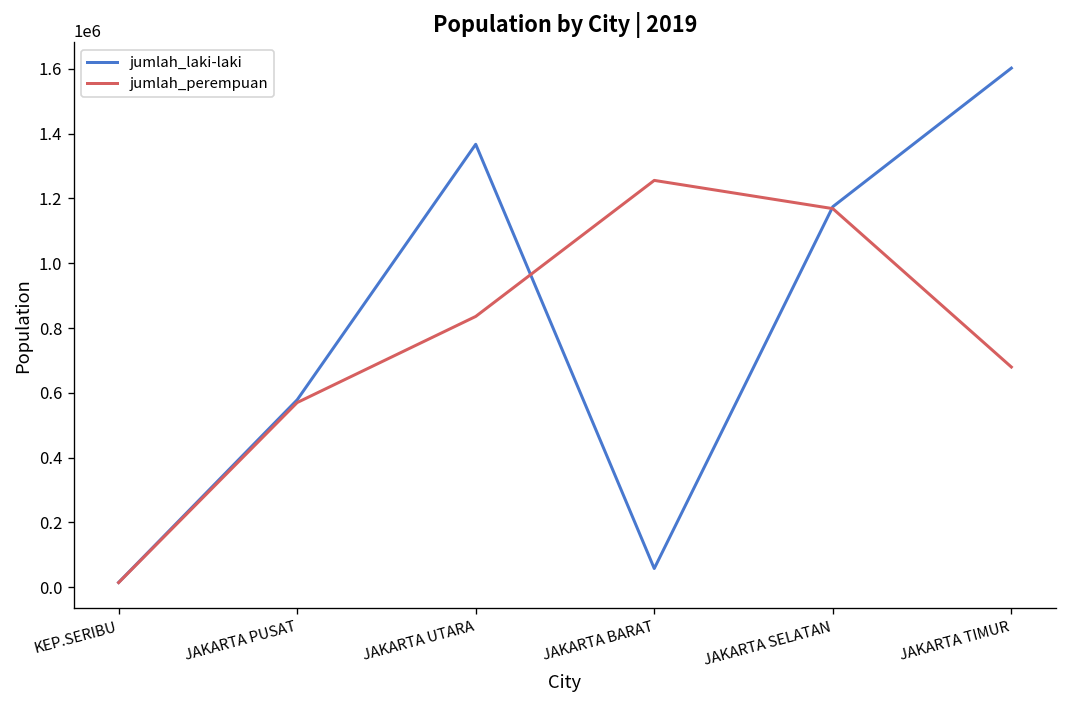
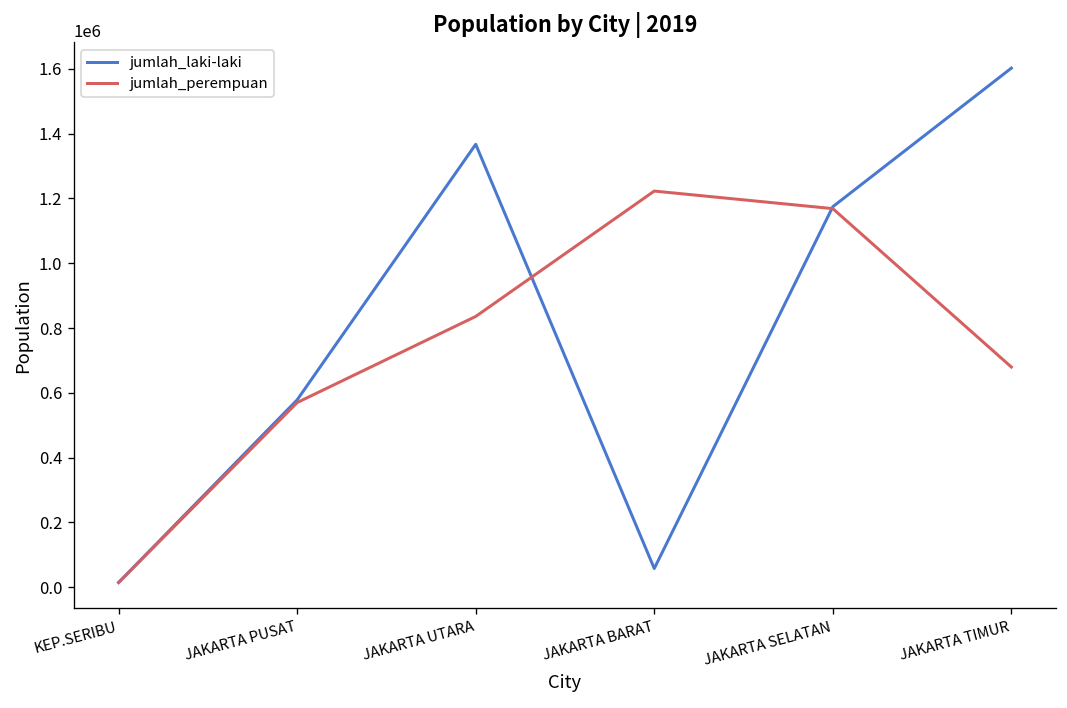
  {
    "jumlah_laki-laki": {
      "JAKARTA UTARA": 1370000,
      "JAKARTA BARAT": 60000,
      "JAKARTA TIMUR": 1600000
    },
    "jumlah_perempuan": {
      "JAKARTA UTARA": 840000,
-     "JAKARTA BARAT": 1260000,
+     "JAKARTA BARAT": 1220000,
      "JAKARTA TIMUR": 680000
    }
  }
